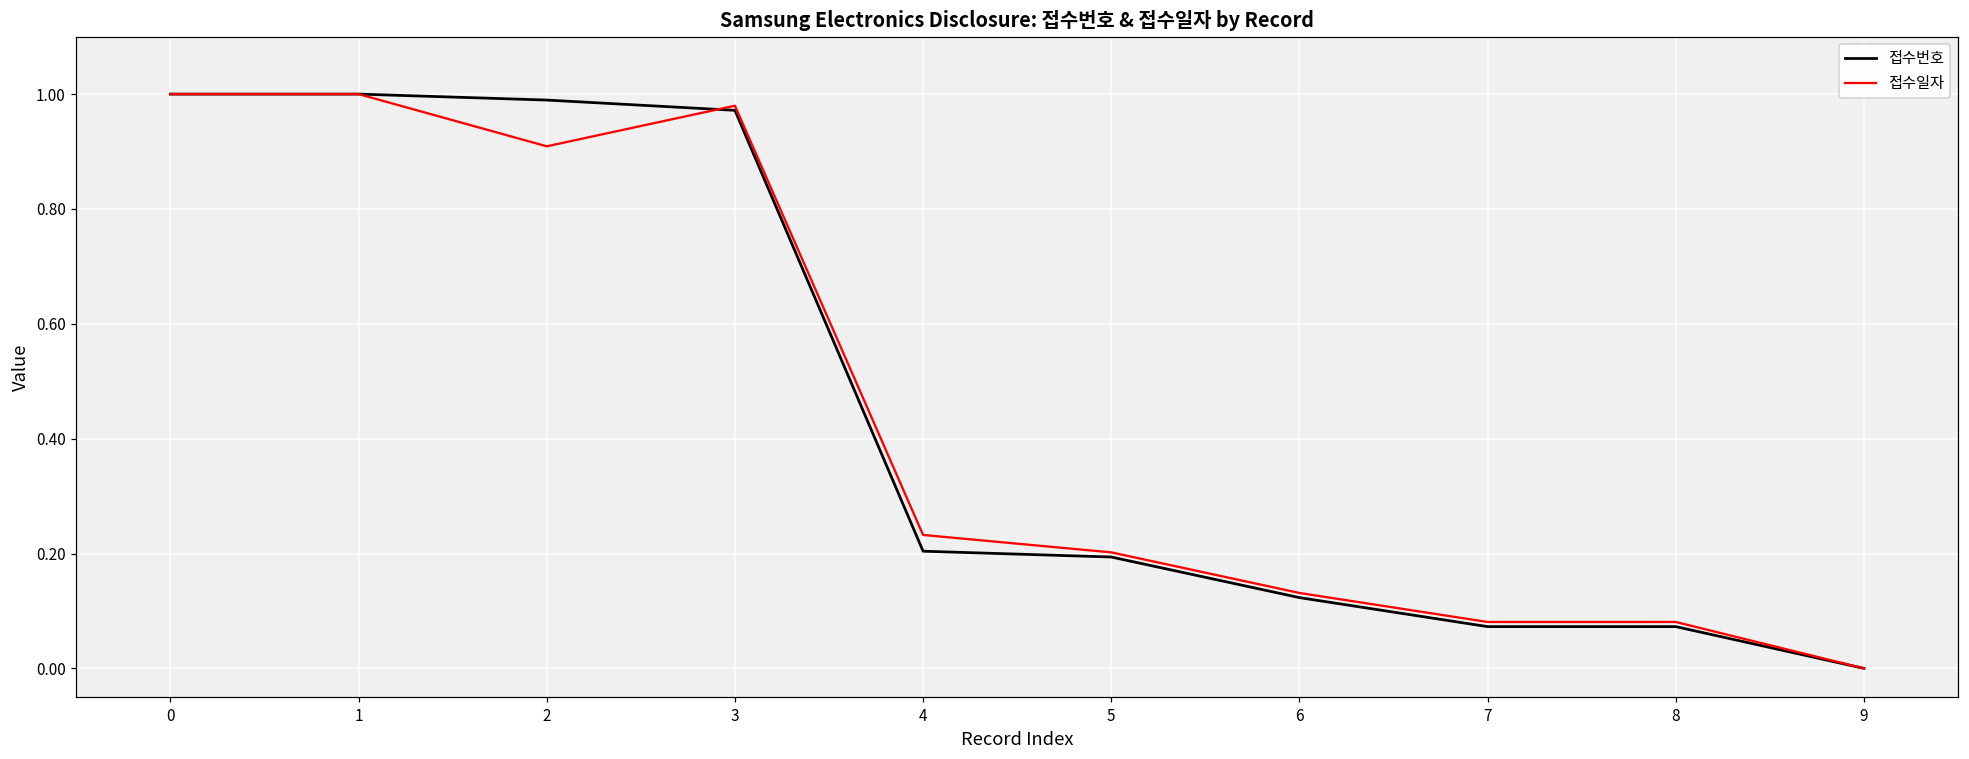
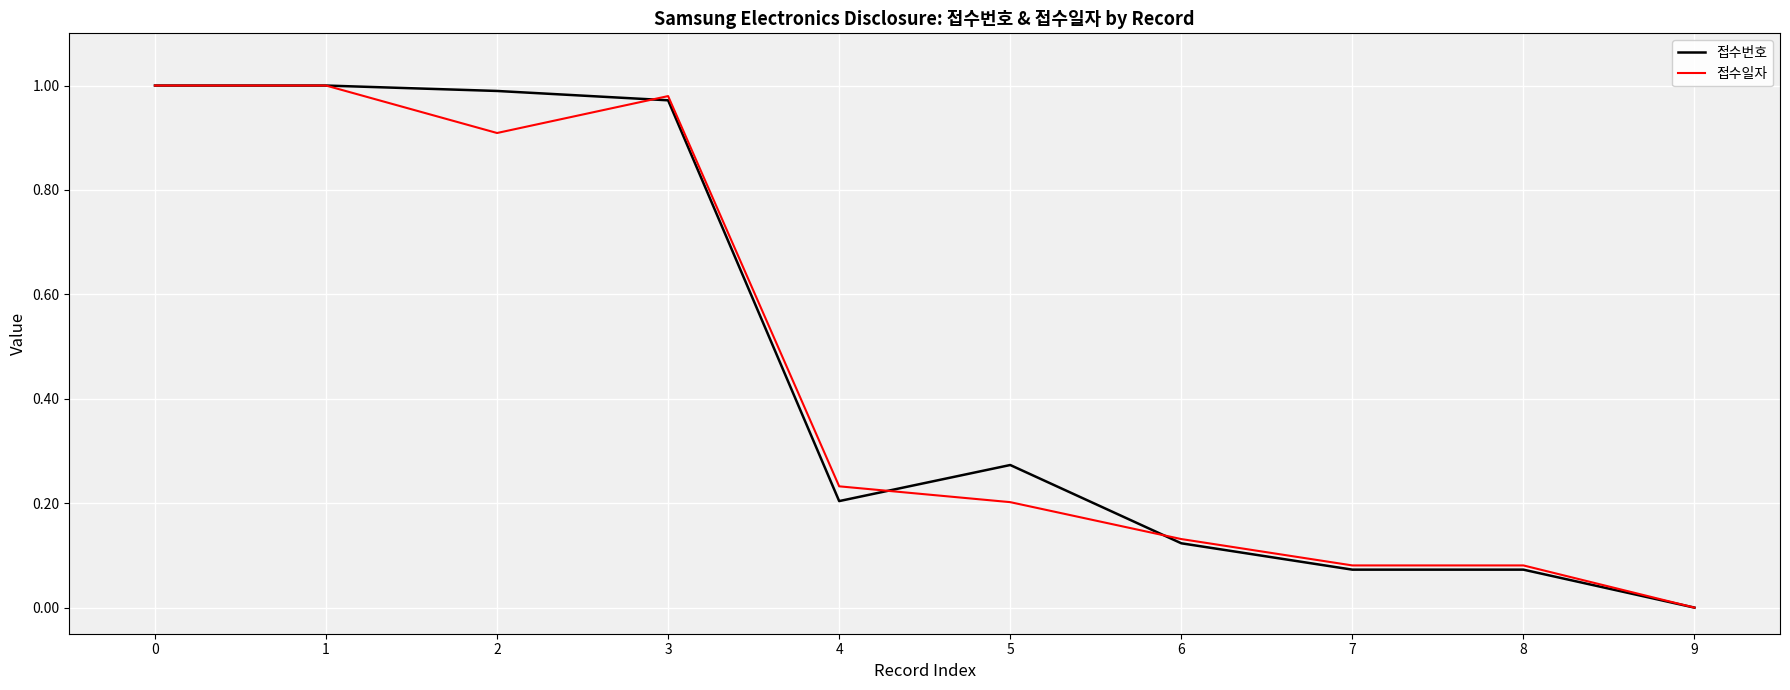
  {
    "접수번호": {
      "2": 0.99,
      "3": 0.97,
      "4": 0.20,
-     "5": 0.19,
+     "5": 0.27,
      "6": 0.12,
      "7": 0.07,
      "8": 0.07
    },
    "접수일자": {
      "2": 0.91,
      "3": 0.98,
      "4": 0.23,
      "5": 0.20,
      "6": 0.13,
      "7": 0.08,
      "8": 0.08
    }
  }
